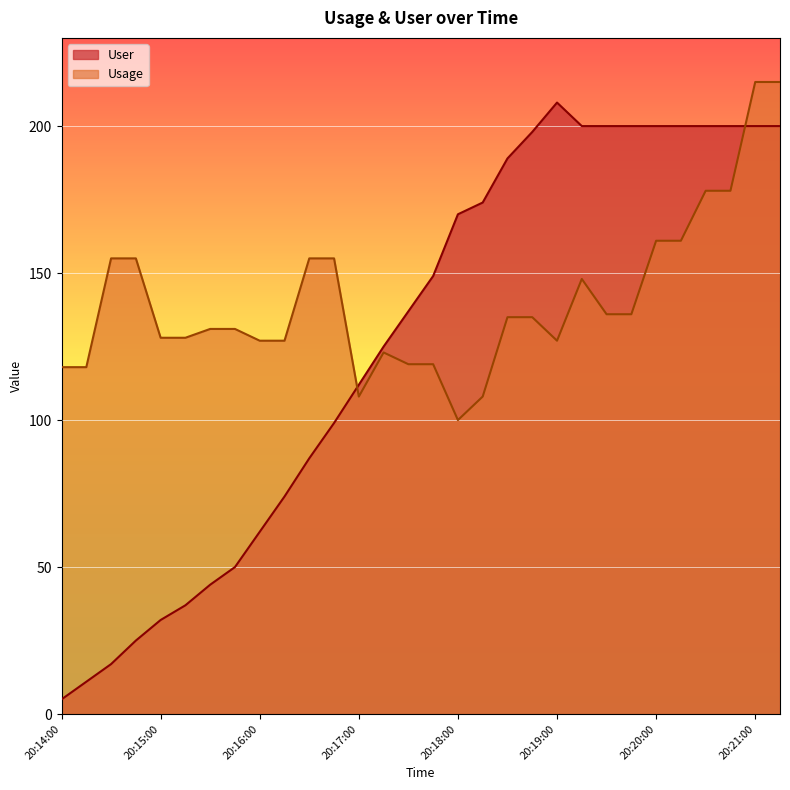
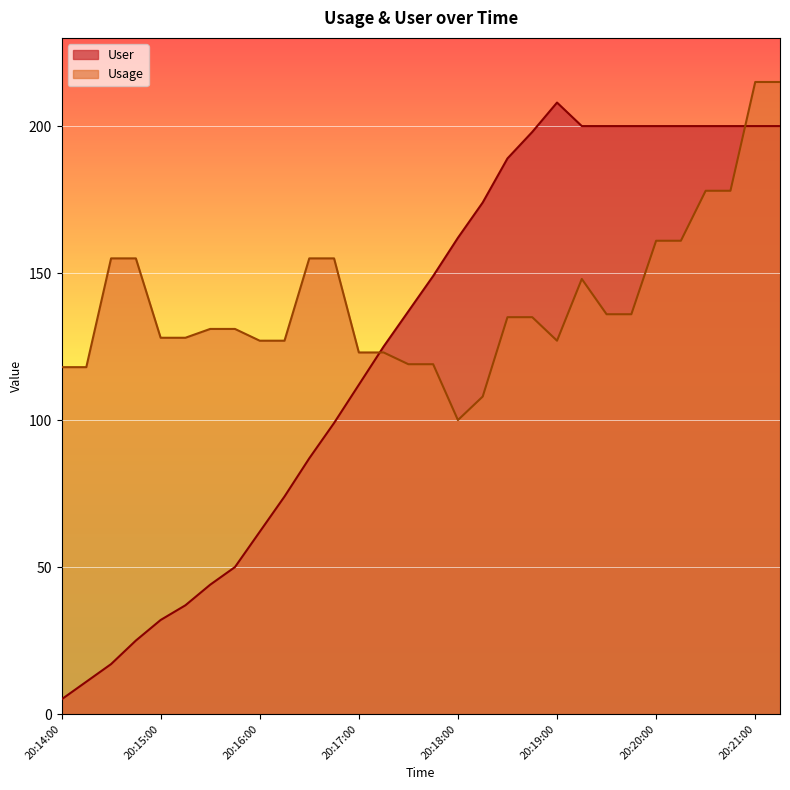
  {
    "User": {
      "20:14:00": 5,
      "20:15:00": 32,
      "20:16:00": 62,
      "20:17:00": 112,
-     "20:18:00": 170,
+     "20:18:00": 162,
      "20:19:00": 208,
      "20:20:00": 200,
      "20:21:00": 200
    },
    "Usage": {
      "20:14:00": 118,
      "20:15:00": 128,
      "20:16:00": 127,
-     "20:17:00": 108,
+     "20:17:00": 123,
      "20:18:00": 100,
      "20:19:00": 127,
      "20:20:00": 161,
      "20:21:00": 215
    }
  }
